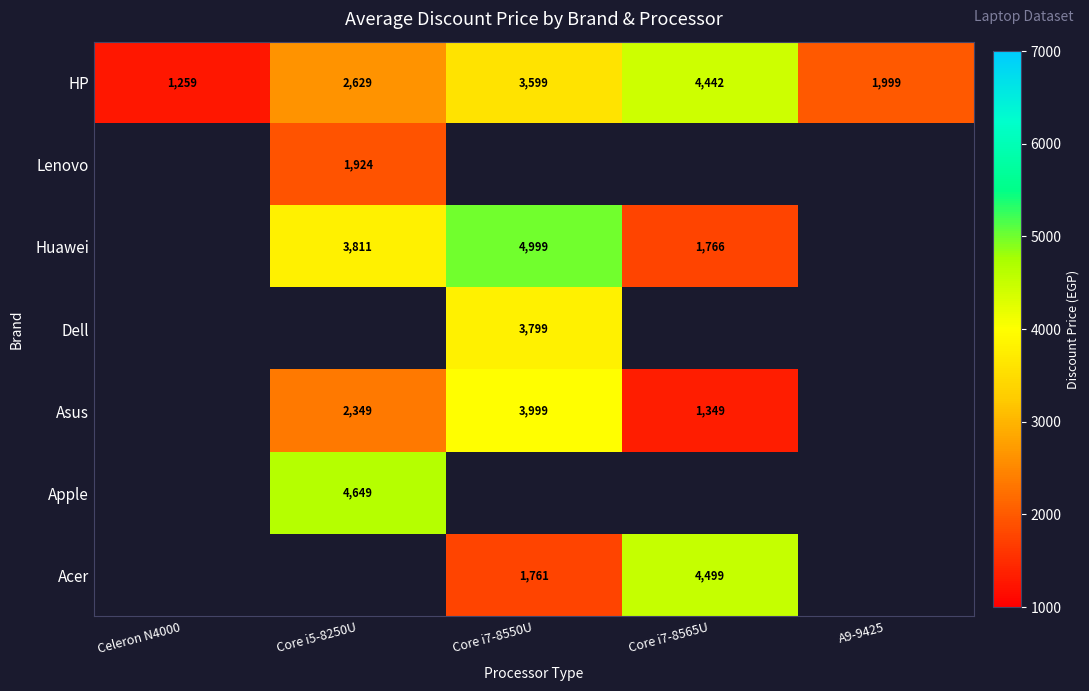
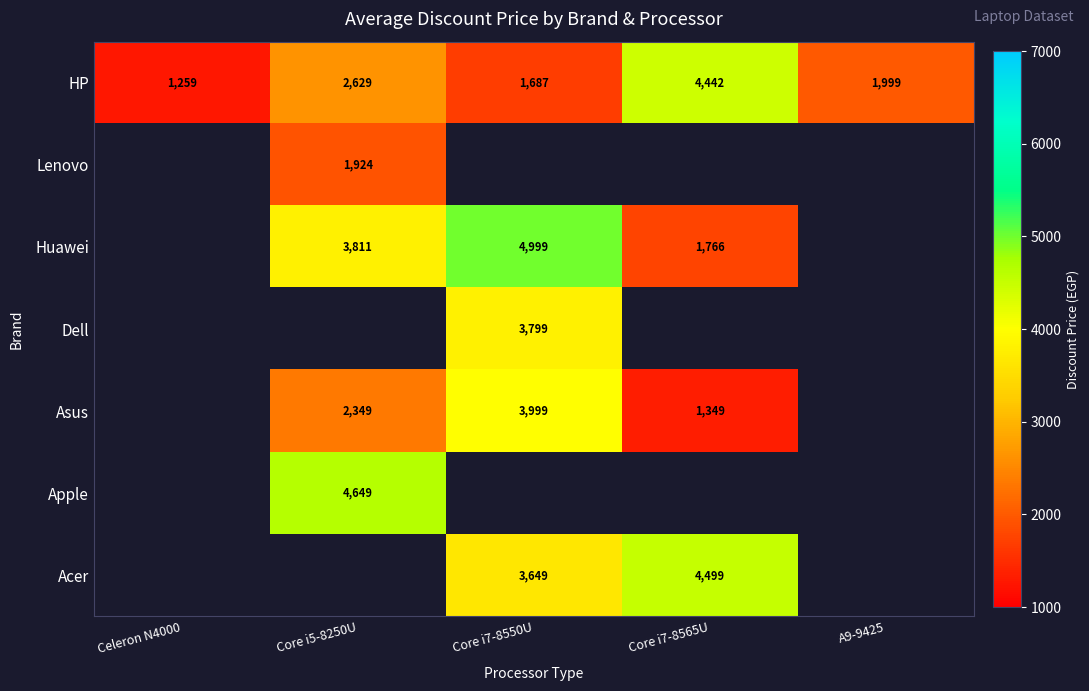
  {
    "HP": {
      "Celeron N4000": "1,259",
      "Core i5-8250U": "2,629",
-     "Core i7-8550U": "3,599",
+     "Core i7-8550U": "1,687",
      "Core i7-8565U": "4,442",
      "A9-9425": "1,999"
    },
    "Lenovo": {
      "Core i5-8250U": "1,924"
    },
    "Huawei": {
      "Core i5-8250U": "3,811",
      "Core i7-8550U": "4,999",
      "Core i7-8565U": "1,766"
    },
    "Dell": {
      "Core i7-8550U": "3,799"
    },
    "Asus": {
      "Core i5-8250U": "2,349",
      "Core i7-8550U": "3,999",
      "Core i7-8565U": "1,349"
    },
    "Apple": {
      "Core i5-8250U": "4,649"
    },
    "Acer": {
-     "Core i7-8550U": "1,761",
+     "Core i7-8550U": "3,649",
      "Core i7-8565U": "4,499"
    }
  }
